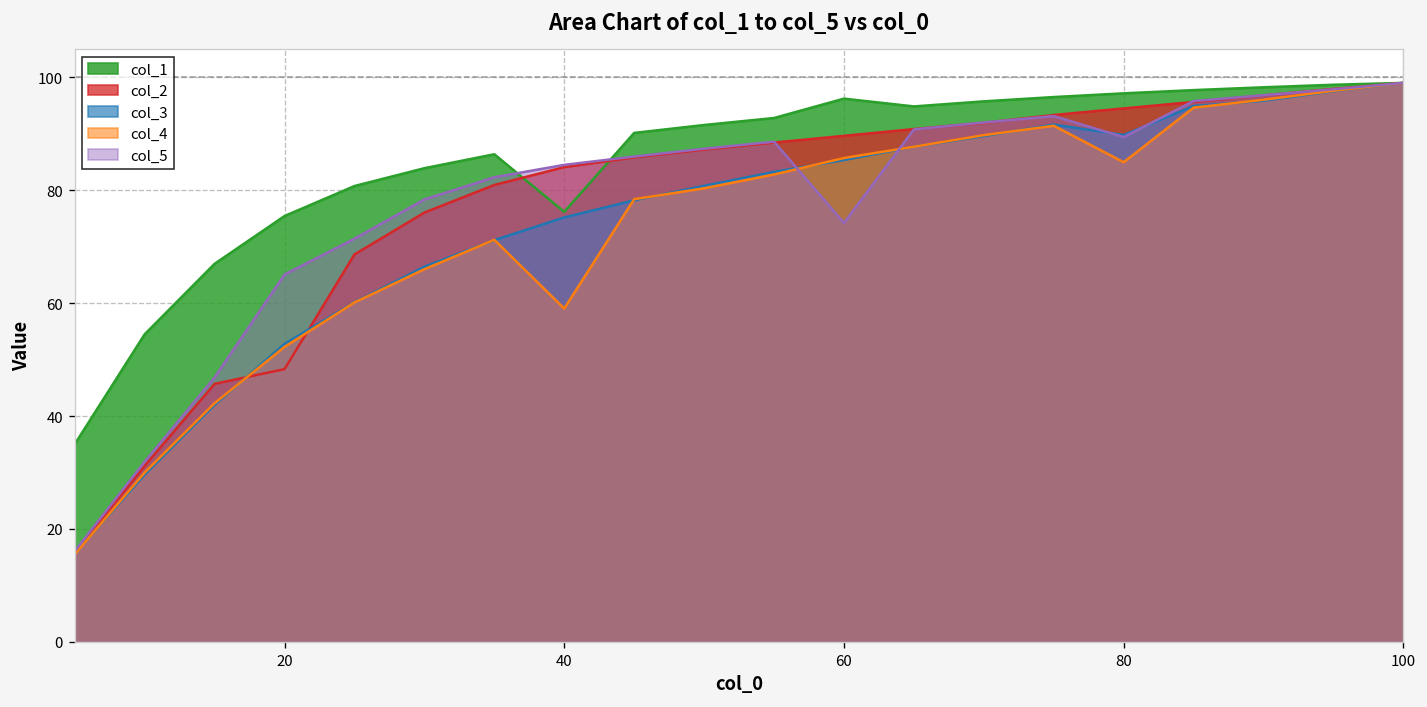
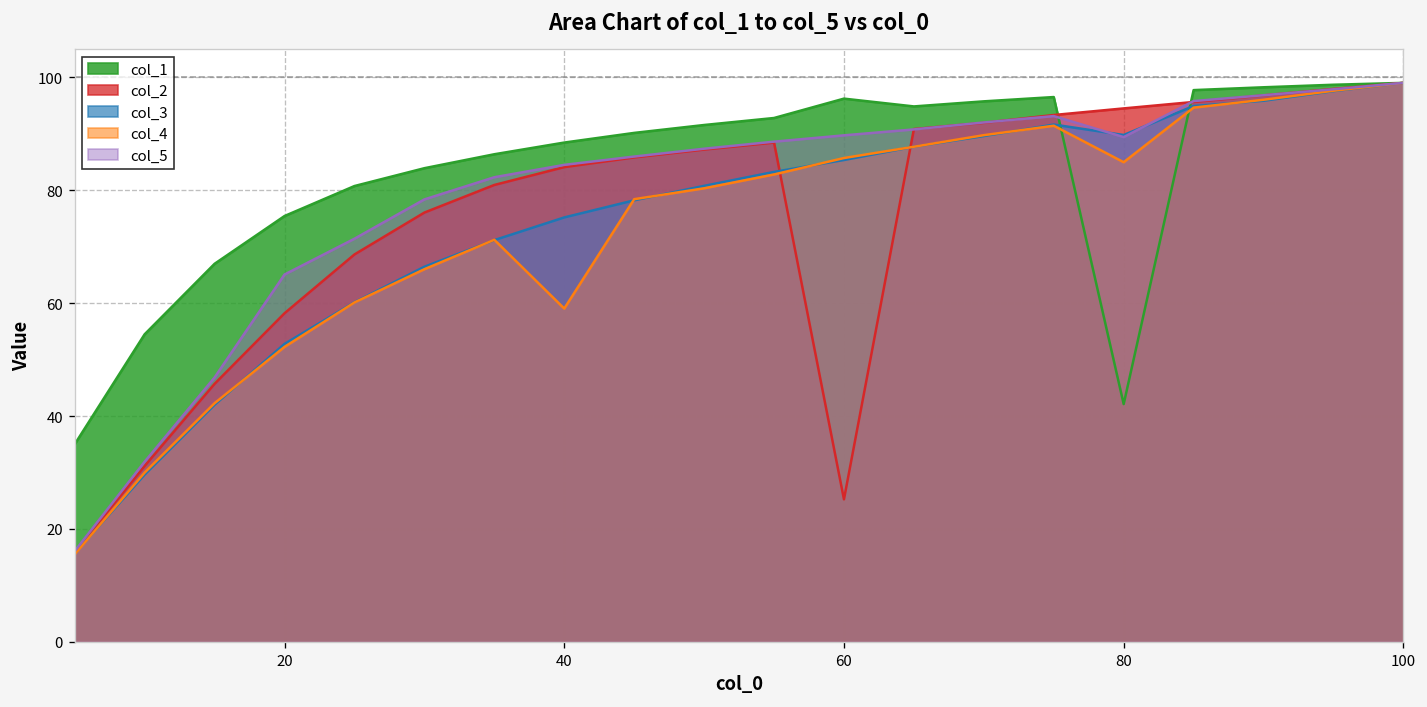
  {
    "col_1": {
      "20": 75,
-     "40": 76,
+     "40": 88,
      "60": 96,
-     "80": 97
+     "80": 42
    },
    "col_2": {
-     "20": 48,
-     "60": 90,
+     "20": 58,
+     "60": 25,
      "80": 94
    },
    "col_3": {
      "40": 75
    },
    "col_4": {
      "40": 59,
      "80": 85
    },
    "col_5": {
      "20": 65,
-     "60": 74
+     "60": 90
    }
  }
